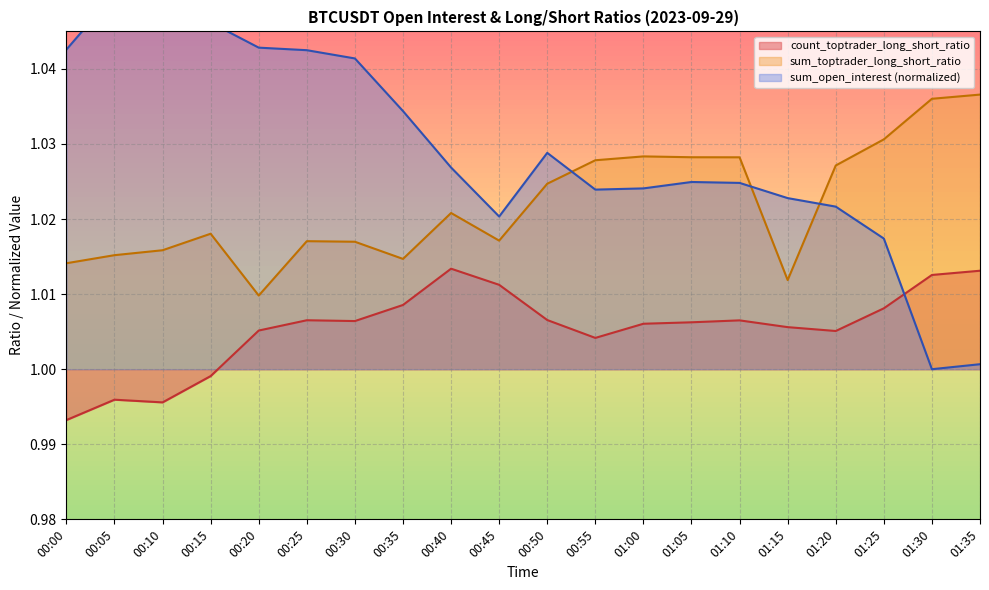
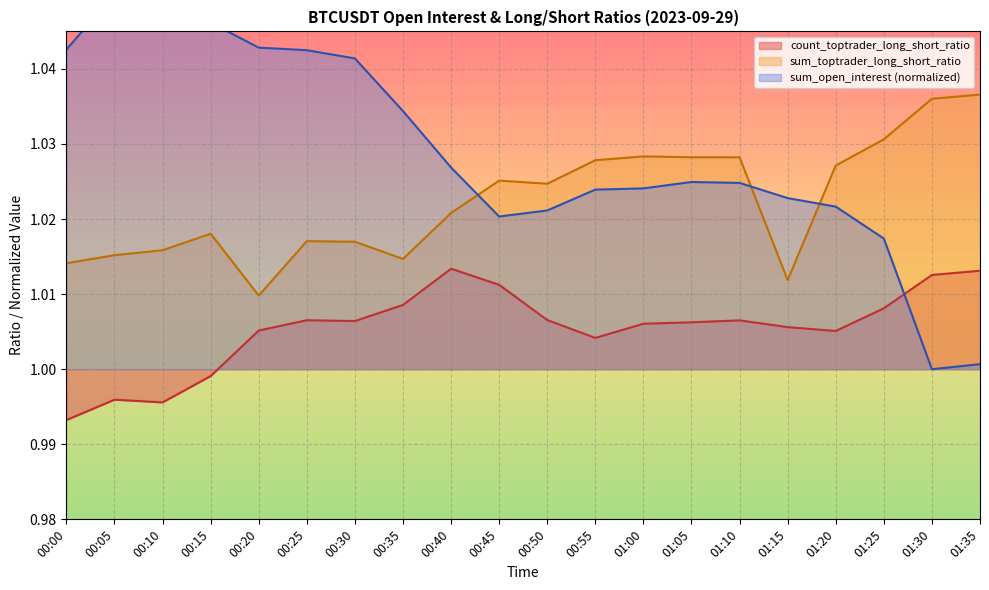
  {
    "sum_toptrader_long_short_ratio": {
      "00:00": 1.014,
      "00:05": 1.015,
      "00:10": 1.016,
      "00:15": 1.018,
      "00:20": 1.010,
      "00:25": 1.017,
      "00:30": 1.017,
      "00:35": 1.015,
      "00:40": 1.021,
-     "00:45": 1.017,
+     "00:45": 1.025,
      "00:50": 1.025,
      "00:55": 1.028,
      "01:00": 1.028,
      "01:05": 1.028,
      "01:10": 1.028,
      "01:15": 1.012,
      "01:20": 1.027,
      "01:25": 1.031,
      "01:30": 1.036,
      "01:35": 1.037
    },
    "sum_open_interest (normalized)": {
      "00:00": 1.043,
      "00:20": 1.043,
      "00:25": 1.042,
      "00:30": 1.041,
      "00:35": 1.034,
      "00:40": 1.027,
      "00:45": 1.020,
-     "00:50": 1.029,
+     "00:50": 1.021,
      "00:55": 1.024,
      "01:00": 1.024,
      "01:05": 1.025,
      "01:10": 1.025,
      "01:15": 1.023,
      "01:20": 1.022,
      "01:25": 1.017,
      "01:30": 1.000,
      "01:35": 1.001
    }
  }
